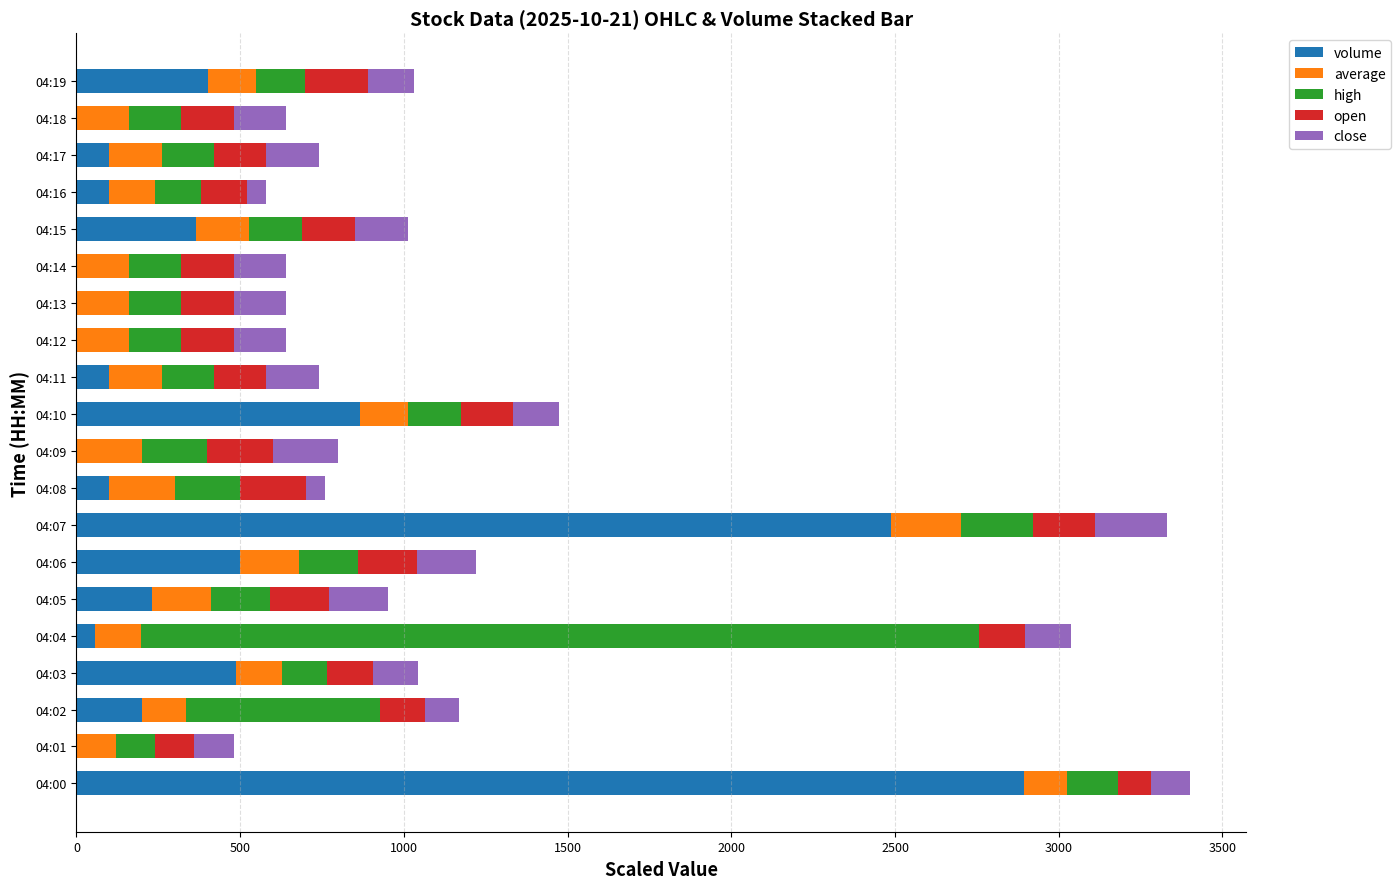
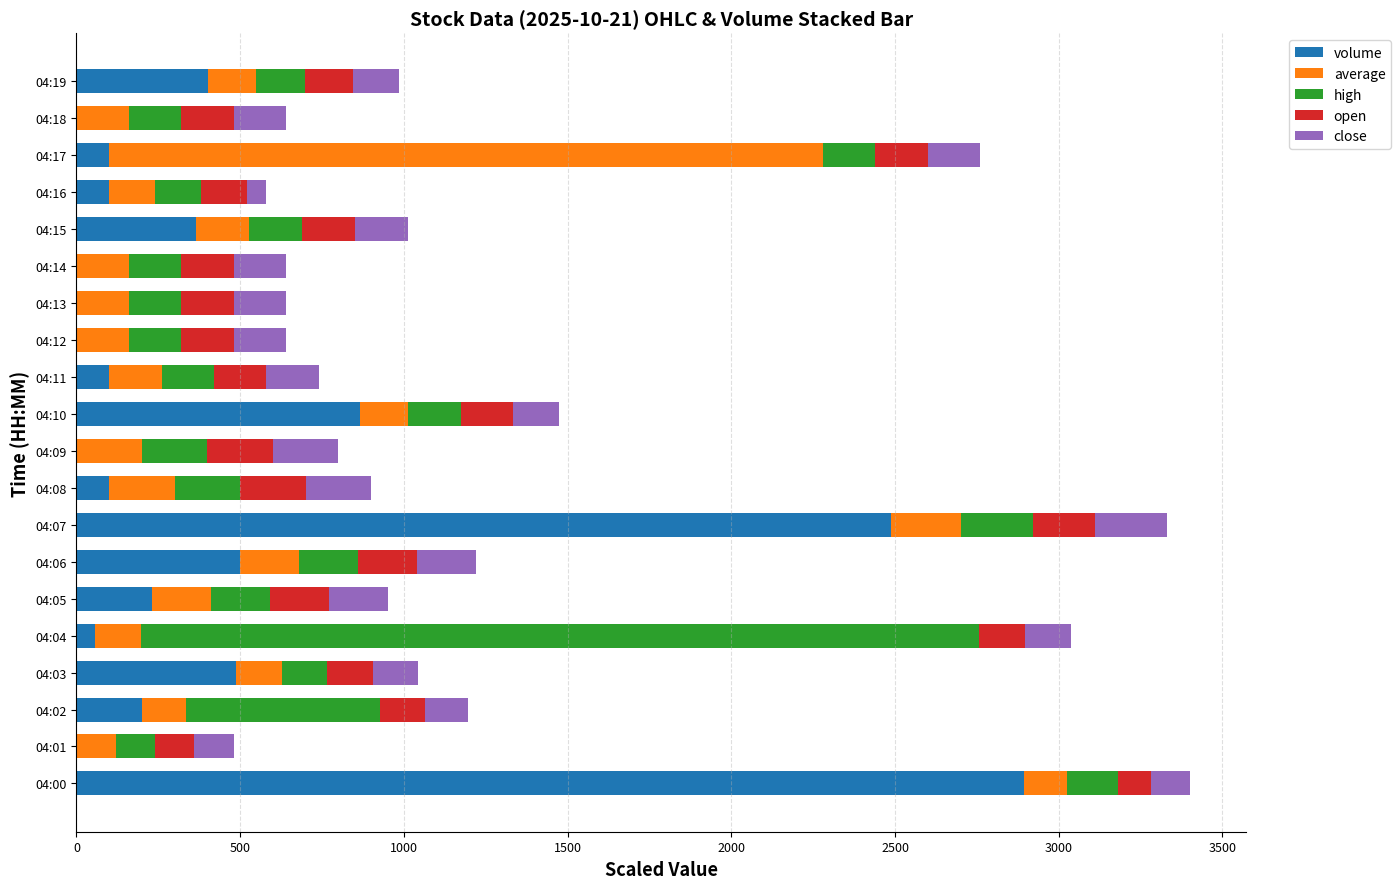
  {
    "volume": {
      "04:19": 400,
      "04:18": 0,
      "04:17": 100,
      "04:16": 100,
      "04:15": 370,
      "04:14": 0,
      "04:13": 0,
      "04:12": 0,
      "04:11": 100,
      "04:10": 870,
      "04:09": 0,
      "04:08": 100,
      "04:07": 2490,
      "04:06": 500,
      "04:05": 230,
      "04:04": 60,
      "04:03": 490,
      "04:02": 200,
      "04:01": 0,
      "04:00": 2900
    },
    "average": {
      "04:19": 150,
      "04:18": 160,
-     "04:17": 160,
+     "04:17": 2180,
      "04:16": 140,
      "04:15": 160,
      "04:14": 160,
      "04:13": 160,
      "04:12": 160,
      "04:11": 160,
      "04:10": 150,
      "04:09": 200,
      "04:08": 200,
      "04:07": 210,
      "04:06": 180,
      "04:05": 180,
      "04:04": 140,
      "04:03": 140,
      "04:02": 140,
      "04:01": 120,
      "04:00": 130
    },
    "high": {
      "04:19": 150,
      "04:18": 160,
      "04:17": 160,
      "04:16": 140,
      "04:15": 160,
      "04:14": 160,
      "04:13": 160,
      "04:12": 160,
      "04:11": 160,
      "04:10": 160,
      "04:09": 200,
      "04:08": 200,
      "04:07": 220,
      "04:06": 180,
      "04:05": 180,
      "04:04": 2560,
      "04:03": 140,
      "04:02": 590,
      "04:01": 120,
      "04:00": 150
    },
    "open": {
-     "04:19": 190,
+     "04:19": 150,
      "04:18": 160,
      "04:17": 160,
      "04:16": 140,
      "04:15": 160,
      "04:14": 160,
      "04:13": 160,
      "04:12": 160,
      "04:11": 160,
      "04:10": 160,
      "04:09": 200,
      "04:08": 200,
      "04:07": 190,
      "04:06": 180,
      "04:05": 180,
      "04:04": 140,
      "04:03": 140,
      "04:02": 140,
      "04:01": 120,
      "04:00": 100
    },
    "close": {
      "04:19": 140,
      "04:18": 160,
      "04:17": 160,
      "04:16": 60,
      "04:15": 160,
      "04:14": 160,
      "04:13": 160,
      "04:12": 160,
      "04:11": 160,
      "04:10": 140,
      "04:09": 200,
-     "04:08": 60,
+     "04:08": 200,
      "04:07": 220,
      "04:06": 180,
      "04:05": 180,
      "04:04": 140,
      "04:03": 140,
-     "04:02": 110,
+     "04:02": 130,
      "04:01": 120,
      "04:00": 120
    }
  }
